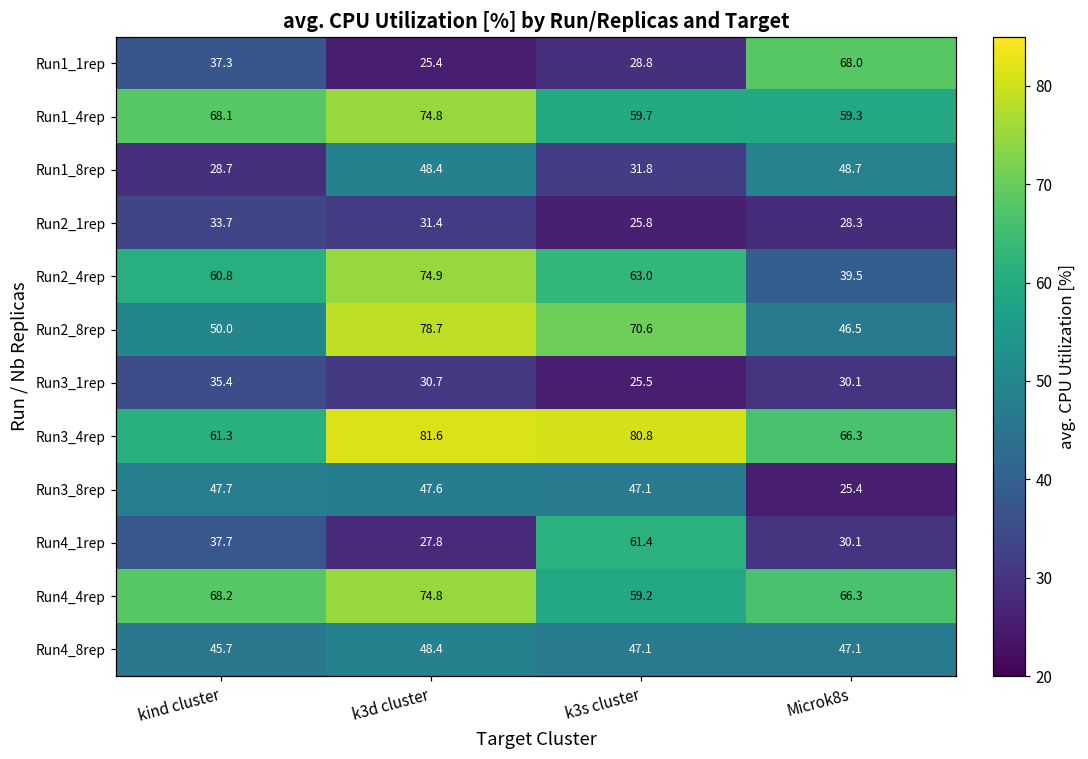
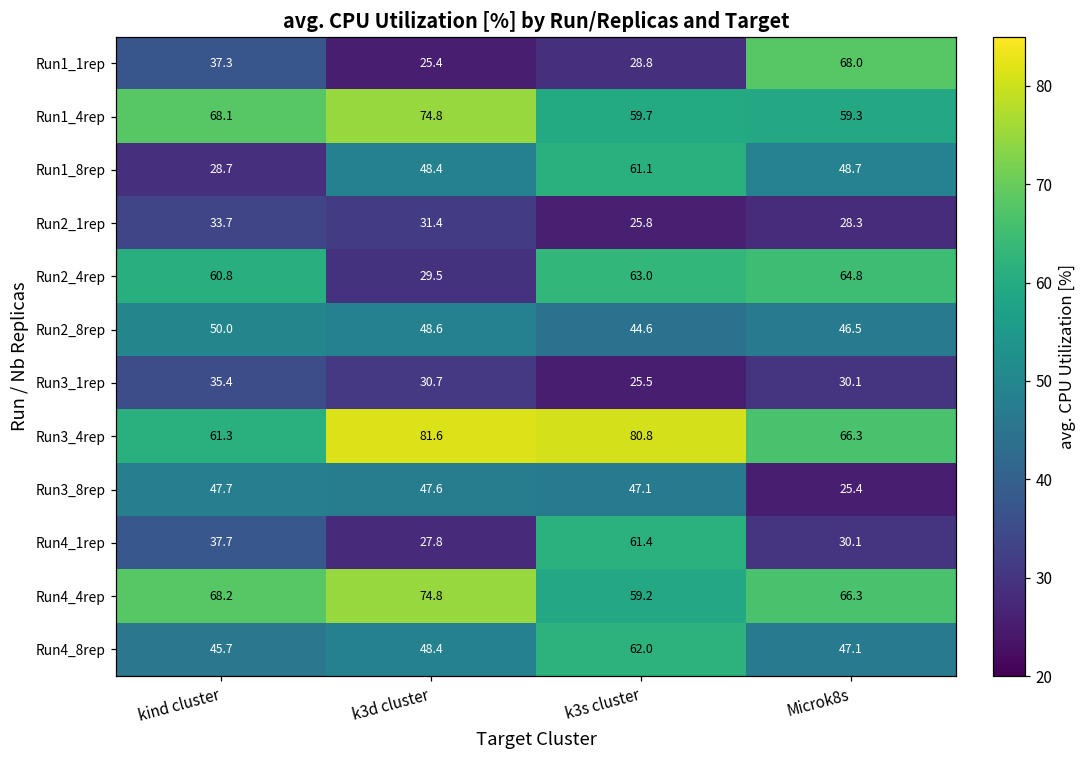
  {
    "Run1_1rep": {
      "kind cluster": 37.3,
      "k3d cluster": 25.4,
      "k3s cluster": 28.8,
      "Microk8s": 68.0
    },
    "Run1_4rep": {
      "kind cluster": 68.1,
      "k3d cluster": 74.8,
      "k3s cluster": 59.7,
      "Microk8s": 59.3
    },
    "Run1_8rep": {
      "kind cluster": 28.7,
      "k3d cluster": 48.4,
-     "k3s cluster": 31.8,
+     "k3s cluster": 61.1,
      "Microk8s": 48.7
    },
    "Run2_1rep": {
      "kind cluster": 33.7,
      "k3d cluster": 31.4,
      "k3s cluster": 25.8,
      "Microk8s": 28.3
    },
    "Run2_4rep": {
      "kind cluster": 60.8,
-     "k3d cluster": 74.9,
+     "k3d cluster": 29.5,
      "k3s cluster": 63.0,
-     "Microk8s": 39.5
+     "Microk8s": 64.8
    },
    "Run2_8rep": {
      "kind cluster": 50.0,
-     "k3d cluster": 78.7,
-     "k3s cluster": 70.6,
+     "k3d cluster": 48.6,
+     "k3s cluster": 44.6,
      "Microk8s": 46.5
    },
    "Run3_1rep": {
      "kind cluster": 35.4,
      "k3d cluster": 30.7,
      "k3s cluster": 25.5,
      "Microk8s": 30.1
    },
    "Run3_4rep": {
      "kind cluster": 61.3,
      "k3d cluster": 81.6,
      "k3s cluster": 80.8,
      "Microk8s": 66.3
    },
    "Run3_8rep": {
      "kind cluster": 47.7,
      "k3d cluster": 47.6,
      "k3s cluster": 47.1,
      "Microk8s": 25.4
    },
    "Run4_1rep": {
      "kind cluster": 37.7,
      "k3d cluster": 27.8,
      "k3s cluster": 61.4,
      "Microk8s": 30.1
    },
    "Run4_4rep": {
      "kind cluster": 68.2,
      "k3d cluster": 74.8,
      "k3s cluster": 59.2,
      "Microk8s": 66.3
    },
    "Run4_8rep": {
      "kind cluster": 45.7,
      "k3d cluster": 48.4,
-     "k3s cluster": 47.1,
+     "k3s cluster": 62.0,
      "Microk8s": 47.1
    }
  }
